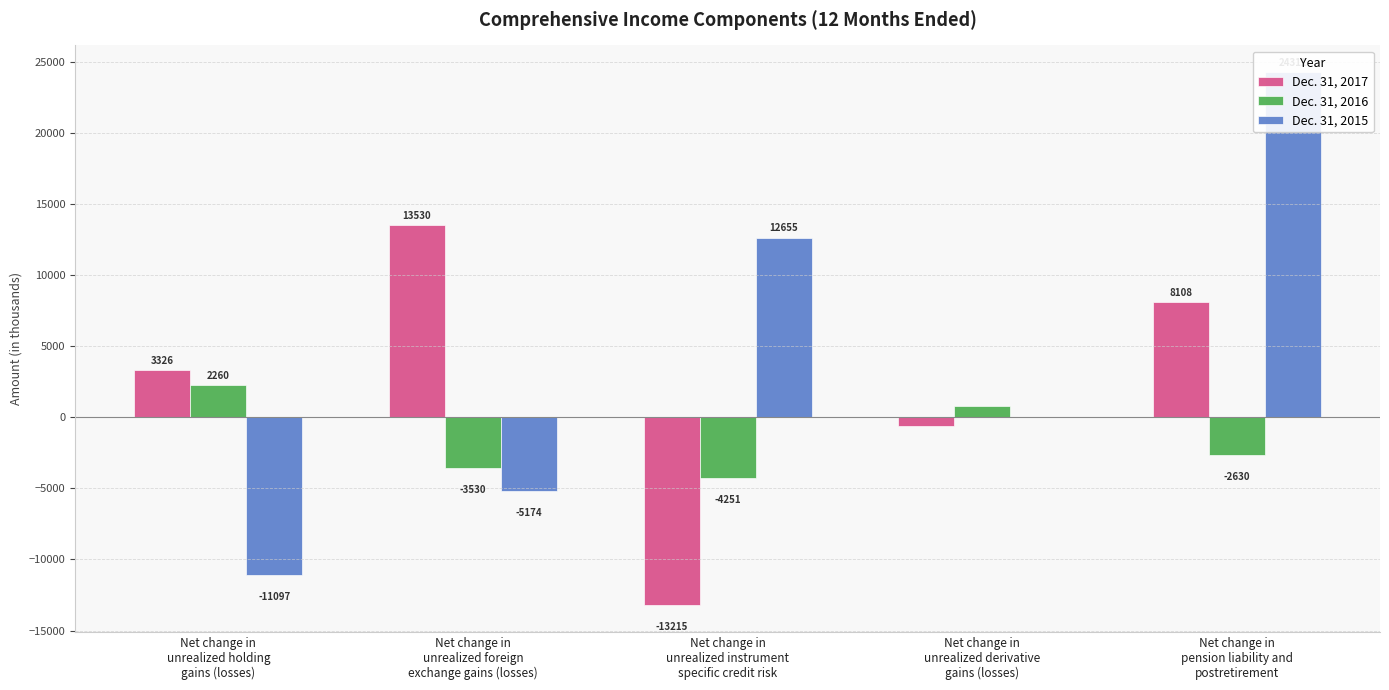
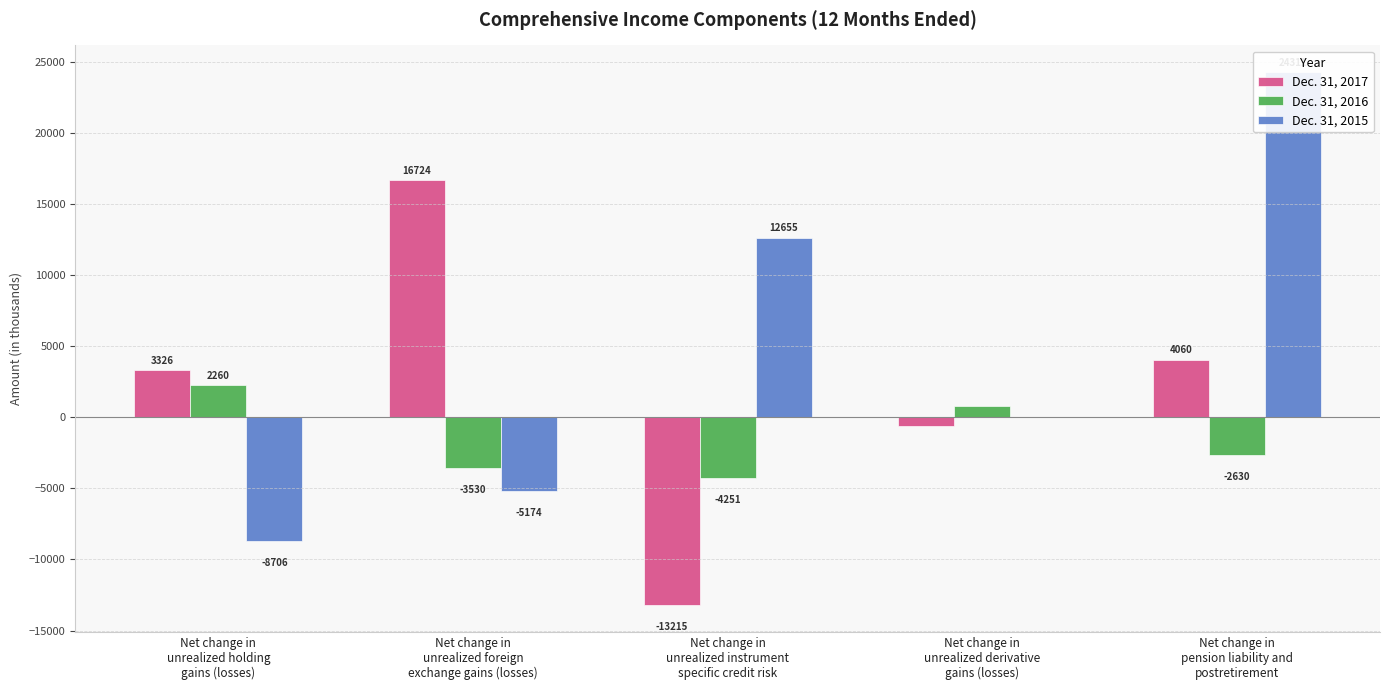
  {
    "Dec. 31, 2017": {
      "Net change in unrealized holding gains (losses)": 3326,
-     "Net change in unrealized foreign exchange gains (losses)": 13530,
+     "Net change in unrealized foreign exchange gains (losses)": 16724,
      "Net change in unrealized instrument specific credit risk": -13215,
-     "Net change in pension liability and postretirement": 8108
+     "Net change in pension liability and postretirement": 4060
    },
    "Dec. 31, 2016": {
      "Net change in unrealized holding gains (losses)": 2260,
      "Net change in unrealized foreign exchange gains (losses)": -3530,
      "Net change in unrealized instrument specific credit risk": -4251,
      "Net change in pension liability and postretirement": -2630
    },
    "Dec. 31, 2015": {
-     "Net change in unrealized holding gains (losses)": -11097,
+     "Net change in unrealized holding gains (losses)": -8706,
      "Net change in unrealized foreign exchange gains (losses)": -5174,
      "Net change in unrealized instrument specific credit risk": 12655
    }
  }
